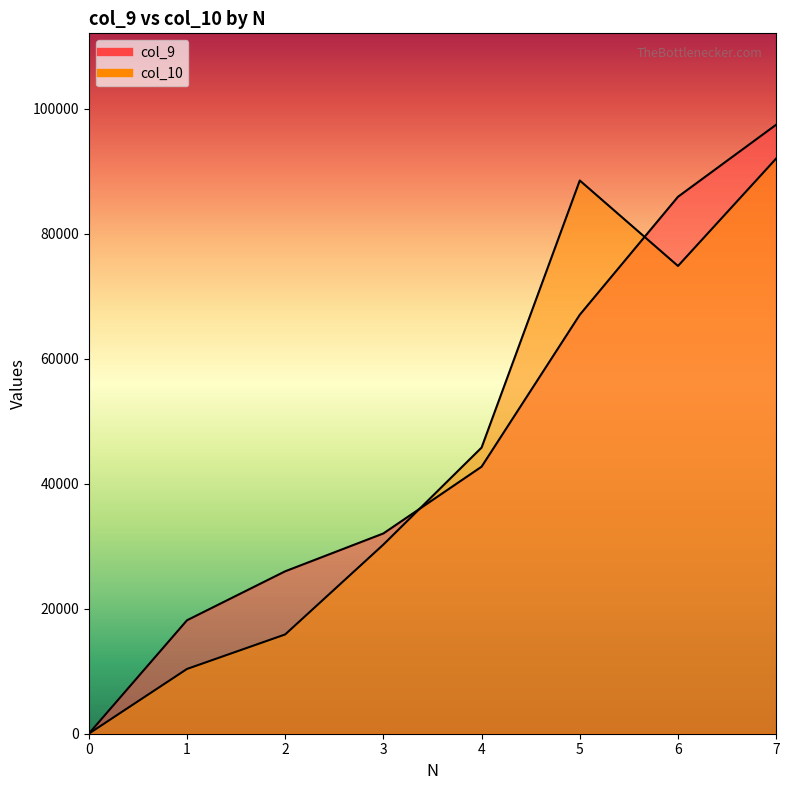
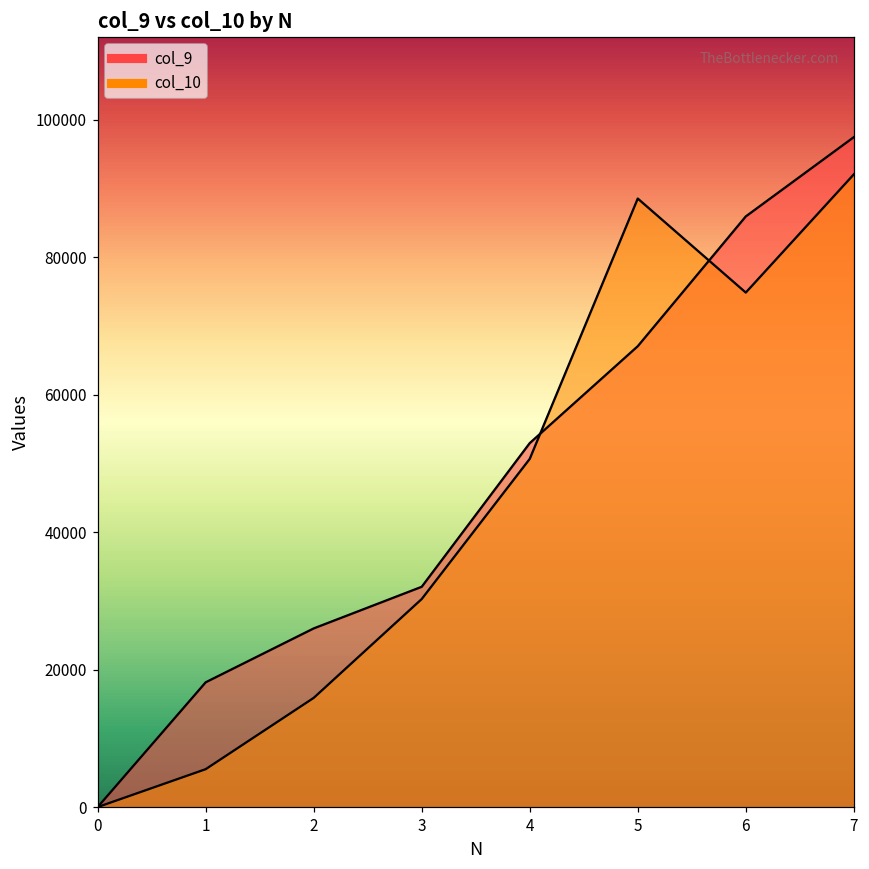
  {
    "col_9": {
      "1": 18000,
      "2": 26000,
      "3": 32000,
-     "4": 43000,
+     "4": 53000,
      "5": 67000,
      "6": 86000,
      "7": 97000
    },
    "col_10": {
-     "1": 10000,
+     "1": 6000,
      "2": 16000,
      "3": 30000,
-     "4": 46000,
+     "4": 51000,
      "5": 89000,
      "6": 75000,
      "7": 92000
    }
  }
